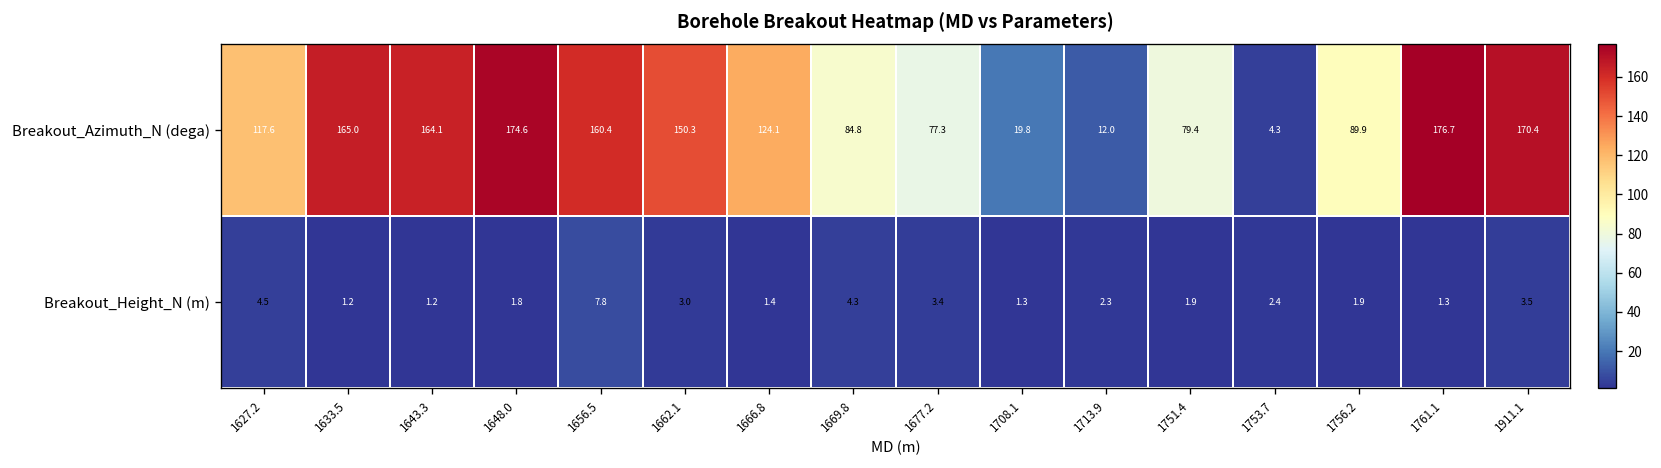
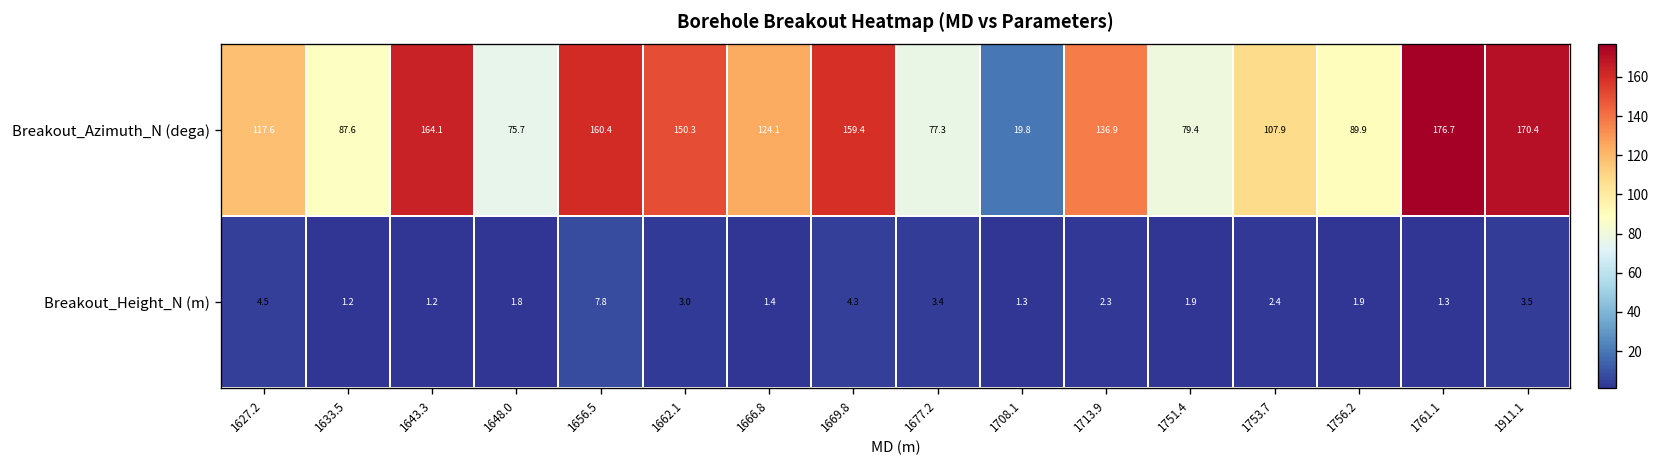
  {
    "Breakout_Azimuth_N (dega)": {
      "1627.2": 117.6,
-     "1633.5": 165.0,
+     "1633.5": 87.6,
      "1643.3": 164.1,
-     "1648.0": 174.6,
+     "1648.0": 75.7,
      "1656.5": 160.4,
      "1662.1": 150.3,
      "1666.8": 124.1,
-     "1669.8": 84.8,
+     "1669.8": 159.4,
      "1677.2": 77.3,
      "1708.1": 19.8,
-     "1713.9": 12.0,
+     "1713.9": 136.9,
      "1751.4": 79.4,
-     "1753.7": 4.3,
+     "1753.7": 107.9,
      "1756.2": 89.9,
      "1761.1": 176.7,
      "1911.1": 170.4
    },
    "Breakout_Height_N (m)": {
      "1627.2": 4.5,
      "1633.5": 1.2,
      "1643.3": 1.2,
      "1648.0": 1.8,
      "1656.5": 7.8,
      "1662.1": 3.0,
      "1666.8": 1.4,
      "1669.8": 4.3,
      "1677.2": 3.4,
      "1708.1": 1.3,
      "1713.9": 2.3,
      "1751.4": 1.9,
      "1753.7": 2.4,
      "1756.2": 1.9,
      "1761.1": 1.3,
      "1911.1": 3.5
    }
  }
